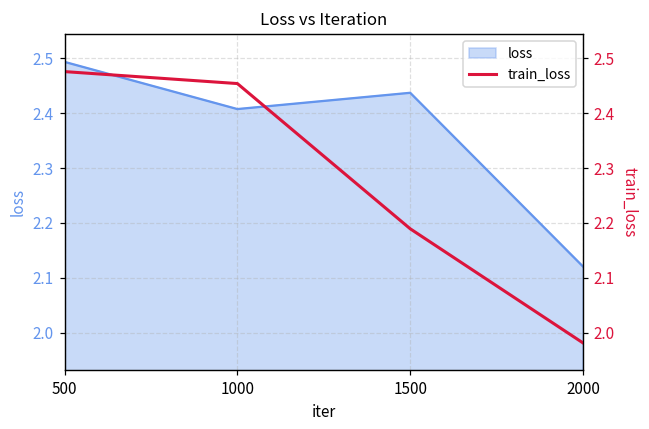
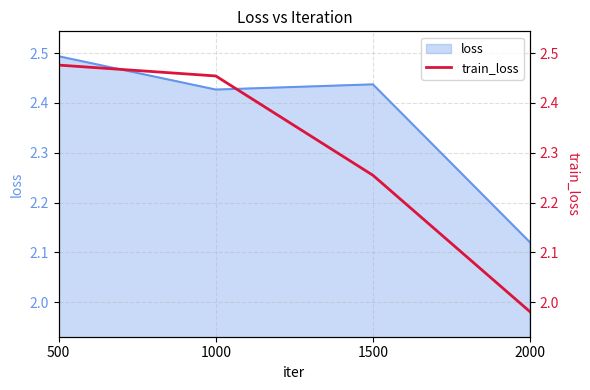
  {
    "loss": {
      "500": 2.49,
-     "1000": 2.41,
+     "1000": 2.43,
      "1500": 2.44,
      "2000": 2.12
    },
    "train_loss": {
      "500": 2.48,
      "1000": 2.45,
-     "1500": 2.19,
+     "1500": 2.25,
      "2000": 1.98
    }
  }
